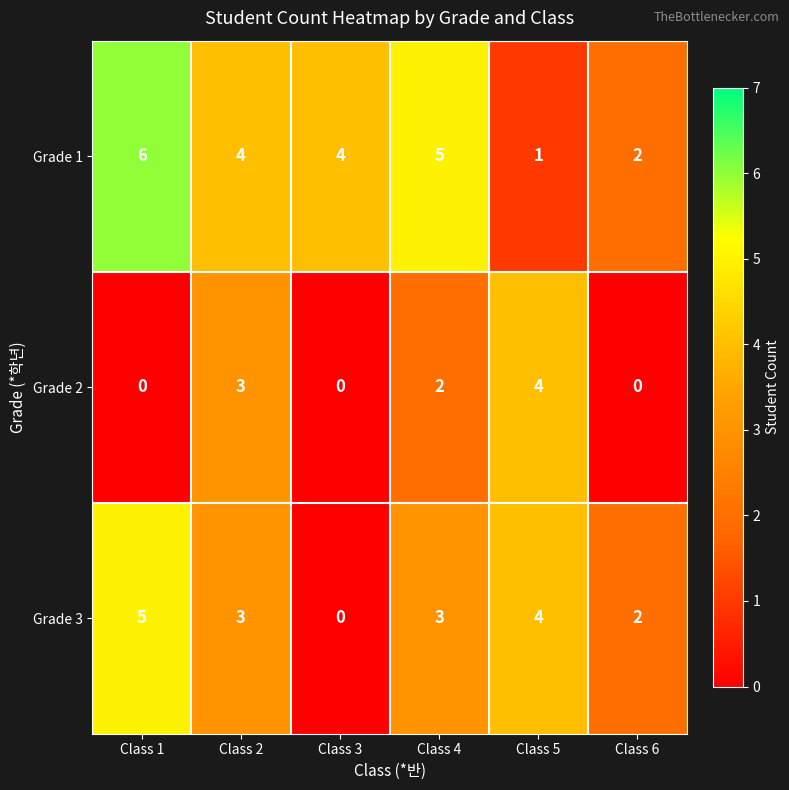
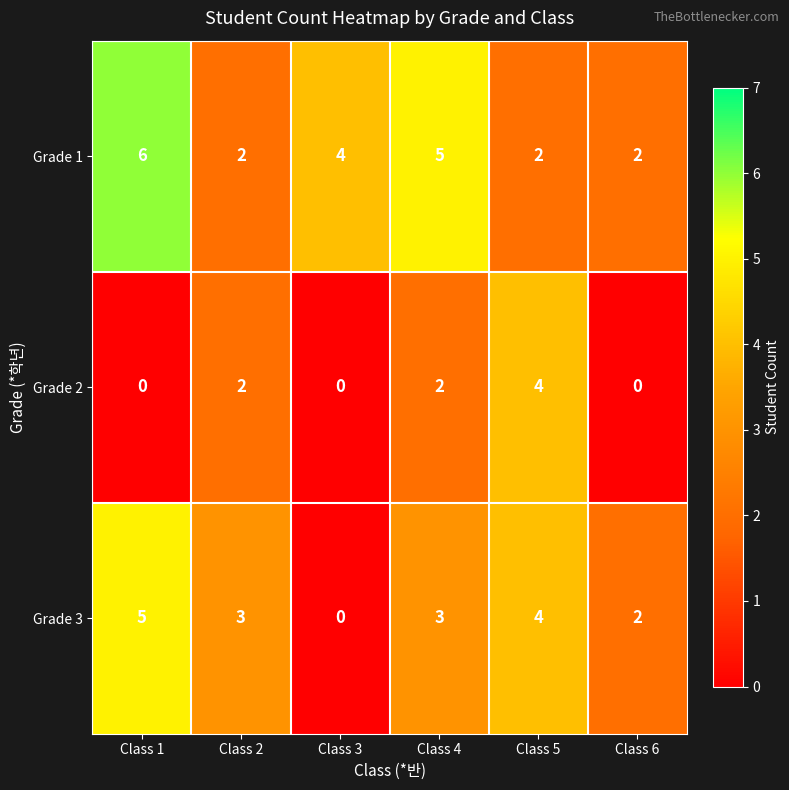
  {
    "Grade 1": {
      "Class 1": 6,
-     "Class 2": 4,
+     "Class 2": 2,
      "Class 3": 4,
      "Class 4": 5,
-     "Class 5": 1,
+     "Class 5": 2,
      "Class 6": 2
    },
    "Grade 2": {
      "Class 1": 0,
-     "Class 2": 3,
+     "Class 2": 2,
      "Class 3": 0,
      "Class 4": 2,
      "Class 5": 4,
      "Class 6": 0
    },
    "Grade 3": {
      "Class 1": 5,
      "Class 2": 3,
      "Class 3": 0,
      "Class 4": 3,
      "Class 5": 4,
      "Class 6": 2
    }
  }
